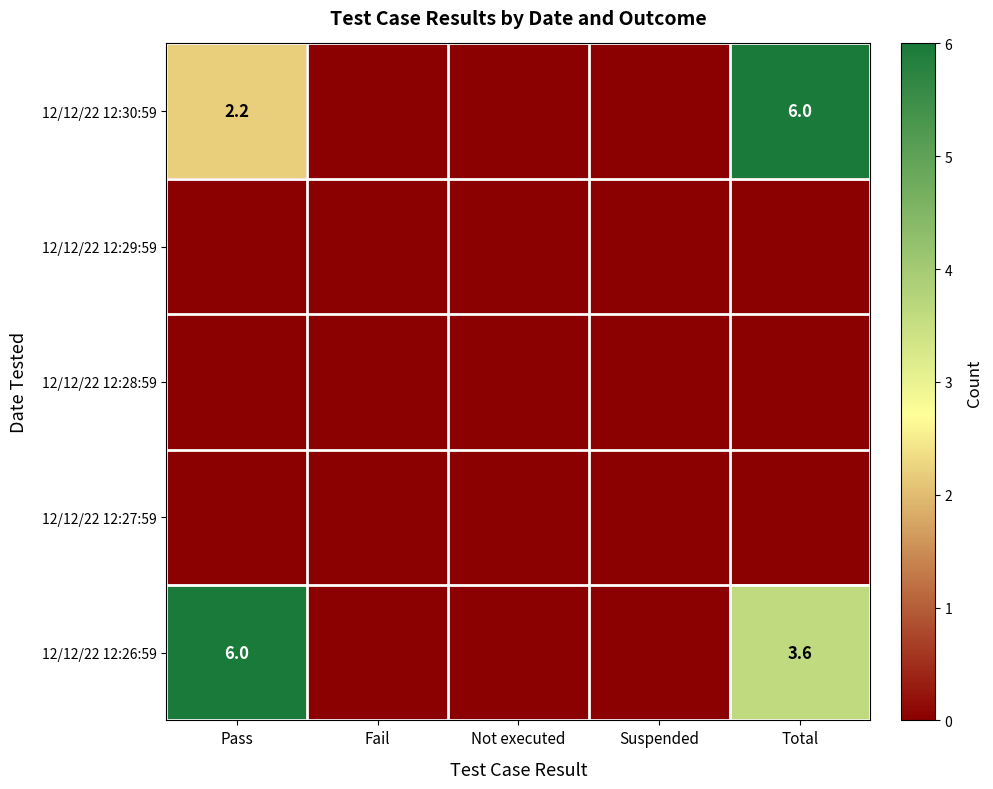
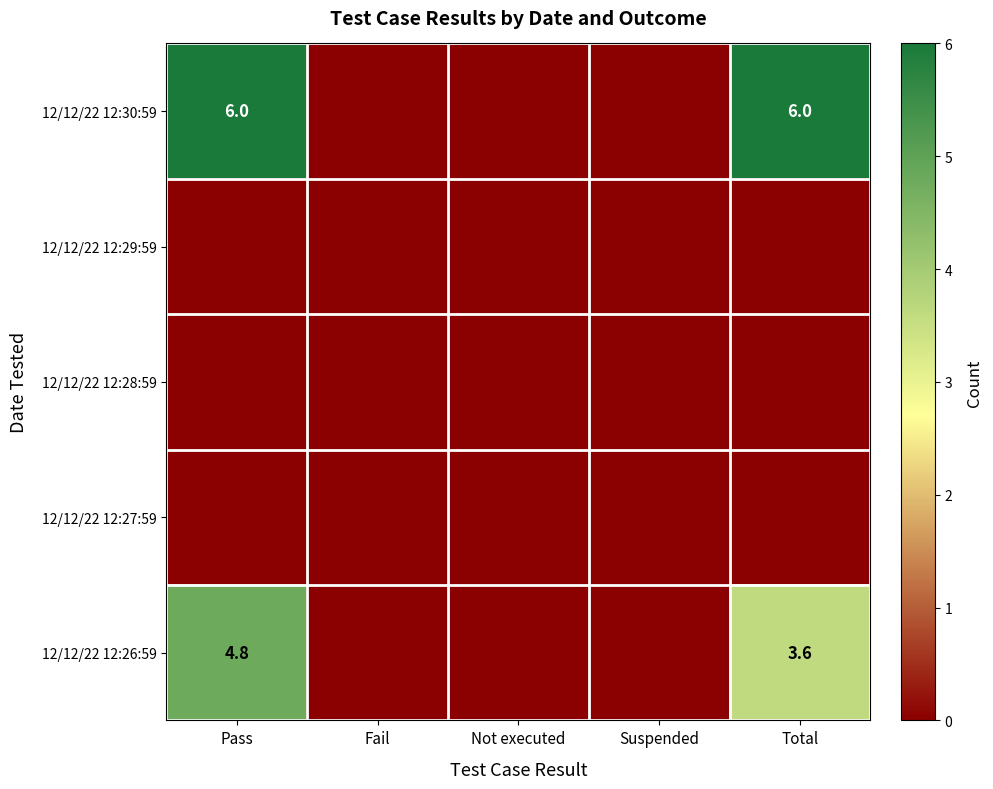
  {
    "12/12/22 12:30:59": {
-     "Pass": 2.2,
+     "Pass": 6.0,
      "Total": 6.0
    },
    "12/12/22 12:26:59": {
-     "Pass": 6.0,
+     "Pass": 4.8,
      "Total": 3.6
    }
  }
